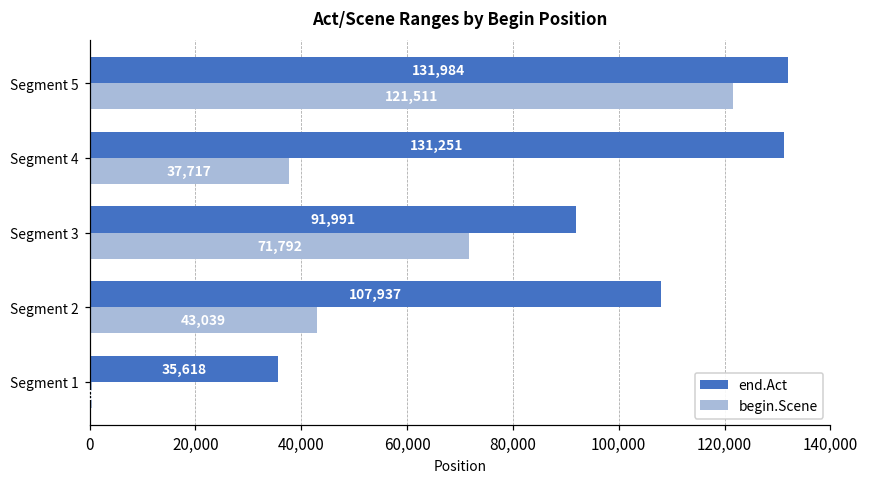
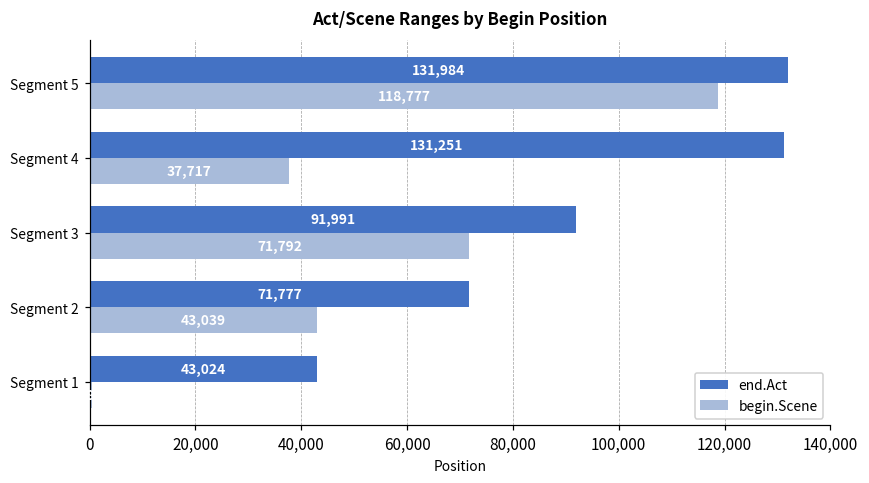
  {
    "end.Act": {
      "Segment 5": "131,984",
      "Segment 4": "131,251",
      "Segment 3": "91,991",
-     "Segment 2": "107,937",
-     "Segment 1": "35,618"
+     "Segment 2": "71,777",
+     "Segment 1": "43,024"
    },
    "begin.Scene": {
-     "Segment 5": "121,511",
+     "Segment 5": "118,777",
      "Segment 4": "37,717",
      "Segment 3": "71,792",
      "Segment 2": "43,039"
    }
  }
